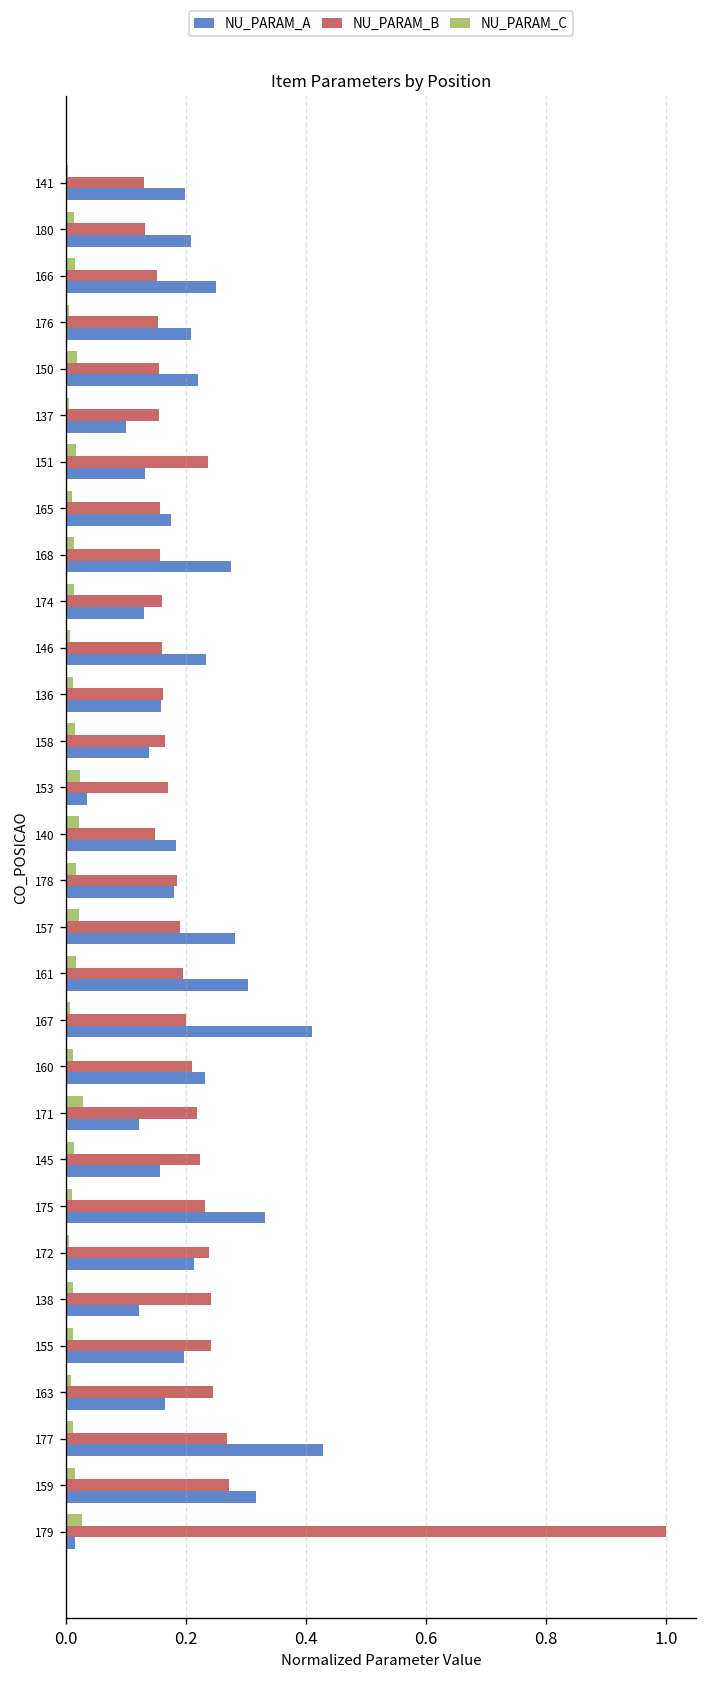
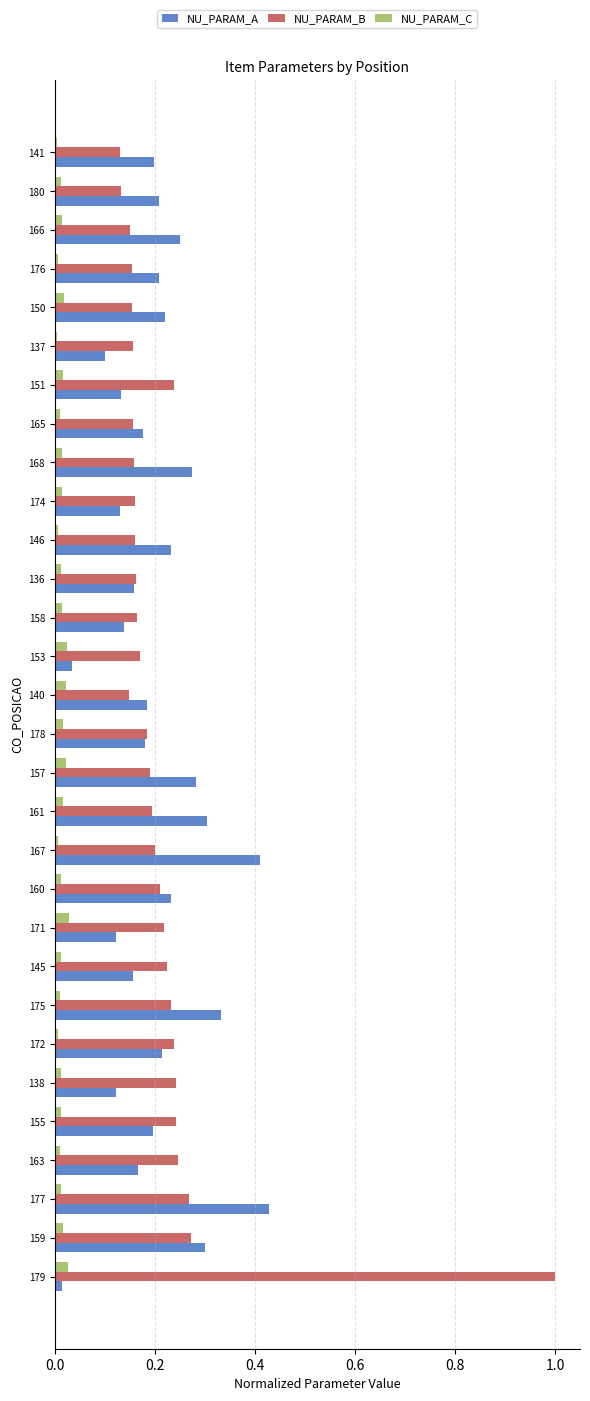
  {
    "NU_PARAM_A": {
      "141": 0.20,
      "180": 0.21,
      "166": 0.25,
      "176": 0.21,
      "150": 0.22,
      "137": 0.10,
      "151": 0.13,
      "165": 0.18,
      "168": 0.28,
      "174": 0.13,
      "146": 0.23,
      "136": 0.16,
      "158": 0.14,
      "153": 0.03,
      "140": 0.18,
      "178": 0.18,
      "157": 0.28,
      "161": 0.30,
      "167": 0.41,
      "160": 0.23,
      "171": 0.12,
      "145": 0.16,
      "175": 0.33,
      "172": 0.21,
      "138": 0.12,
      "155": 0.20,
      "163": 0.17,
      "177": 0.43,
-     "159": 0.32,
+     "159": 0.30,
      "179": 0.01
    },
    "NU_PARAM_B": {
      "141": 0.13,
      "180": 0.13,
      "166": 0.15,
      "176": 0.15,
      "150": 0.16,
      "137": 0.16,
      "151": 0.24,
      "165": 0.16,
      "168": 0.16,
      "174": 0.16,
      "146": 0.16,
      "136": 0.16,
      "158": 0.17,
      "153": 0.17,
      "140": 0.15,
      "178": 0.19,
      "157": 0.19,
      "161": 0.19,
      "167": 0.20,
      "160": 0.21,
      "171": 0.22,
      "145": 0.22,
      "175": 0.23,
      "172": 0.24,
      "138": 0.24,
      "155": 0.24,
      "163": 0.25,
      "177": 0.27,
      "159": 0.27,
      "179": 1.00
    },
    "NU_PARAM_C": {
      "180": 0.01,
      "166": 0.02,
      "176": 0.01,
      "150": 0.02,
      "137": 0.01,
      "151": 0.02,
      "165": 0.01,
      "168": 0.01,
      "174": 0.01,
      "146": 0.01,
      "136": 0.01,
      "158": 0.01,
      "153": 0.02,
      "140": 0.02,
      "178": 0.02,
      "157": 0.02,
      "161": 0.02,
      "167": 0.01,
      "160": 0.01,
      "171": 0.03,
      "145": 0.01,
      "175": 0.01,
      "172": 0.01,
      "138": 0.01,
      "155": 0.01,
      "163": 0.01,
      "177": 0.01,
      "159": 0.02,
      "179": 0.03
    }
  }
